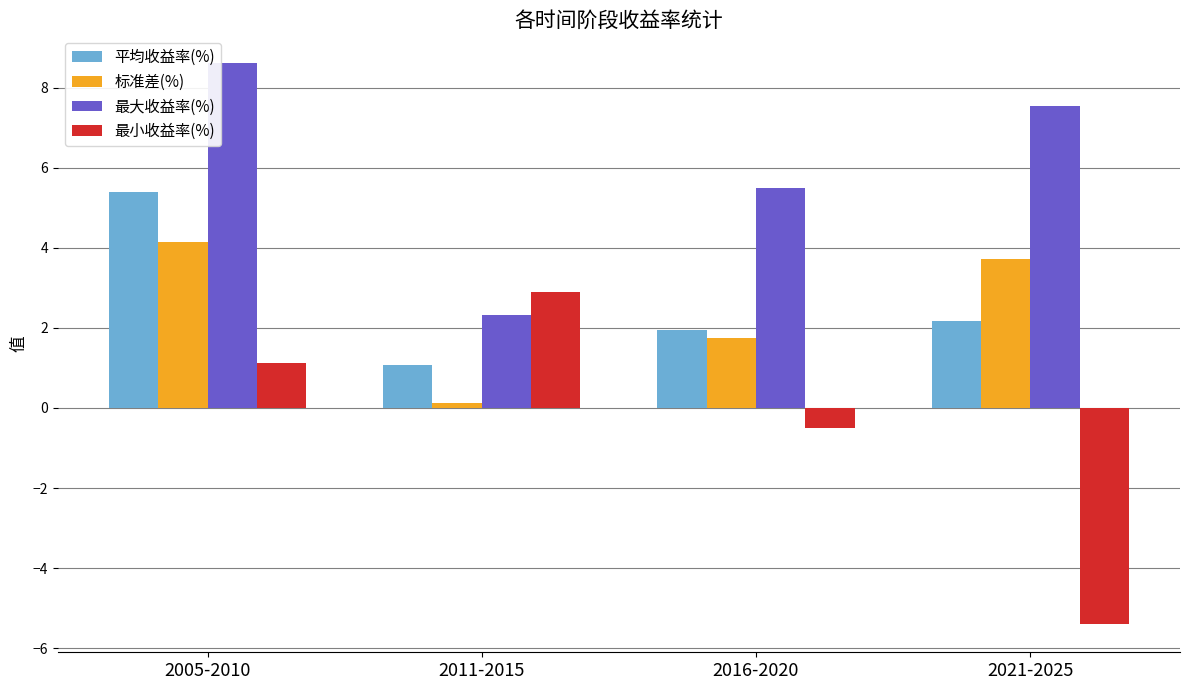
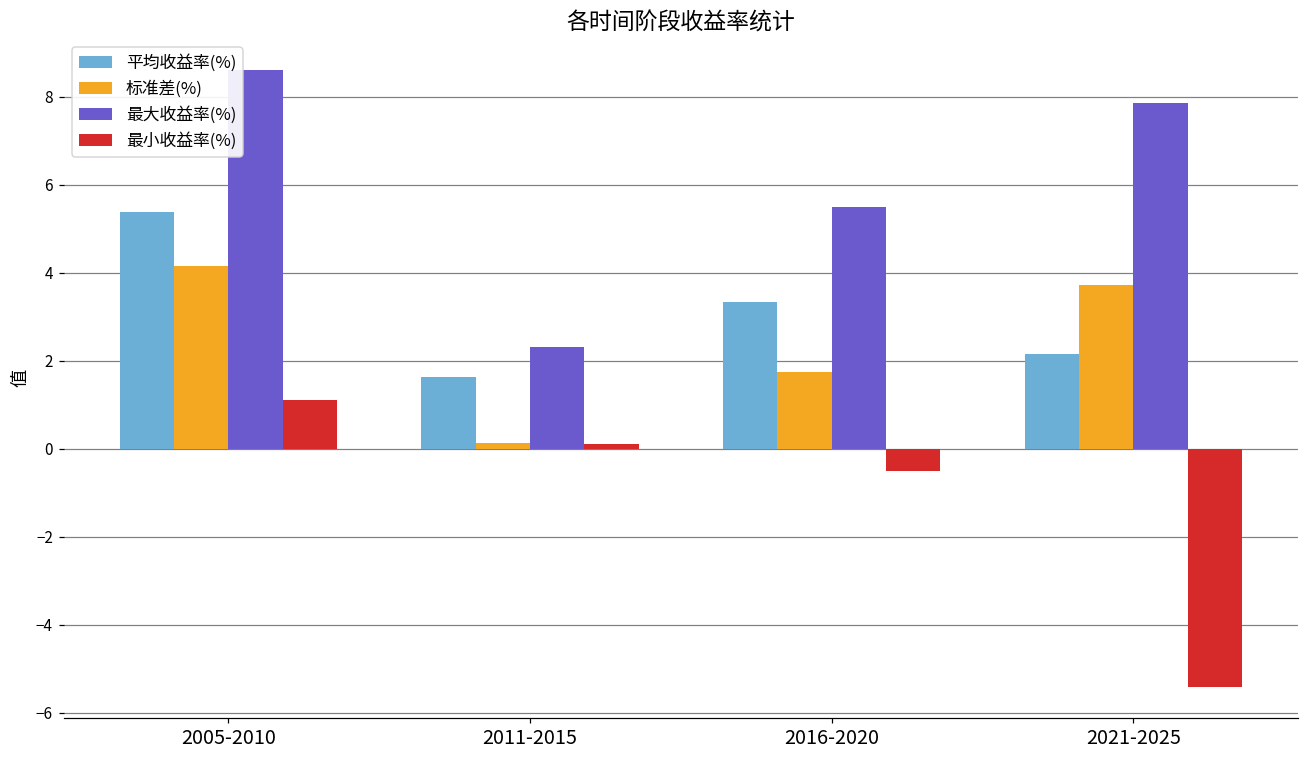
  {
    "平均收益率(%)": {
      "2005-2010": 5.4,
-     "2011-2015": 1.1,
-     "2016-2020": 1.9,
+     "2011-2015": 1.6,
+     "2016-2020": 3.3,
      "2021-2025": 2.2
    },
    "标准差(%)": {
      "2005-2010": 4.2,
      "2011-2015": 0.1,
      "2016-2020": 1.7,
      "2021-2025": 3.7
    },
    "最大收益率(%)": {
      "2005-2010": 8.6,
      "2011-2015": 2.3,
      "2016-2020": 5.5,
-     "2021-2025": 7.6
+     "2021-2025": 7.9
    },
    "最小收益率(%)": {
      "2005-2010": 1.1,
-     "2011-2015": 2.9,
+     "2011-2015": 0.1,
      "2016-2020": -0.5,
      "2021-2025": -5.4
    }
  }
